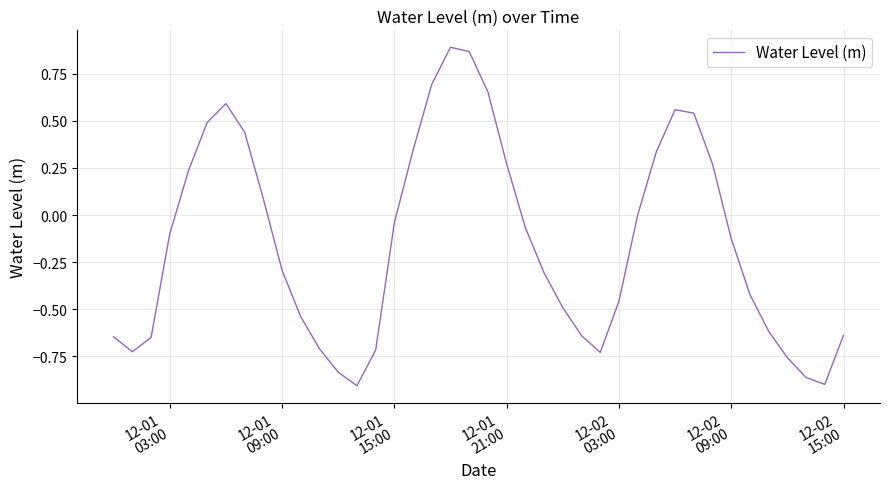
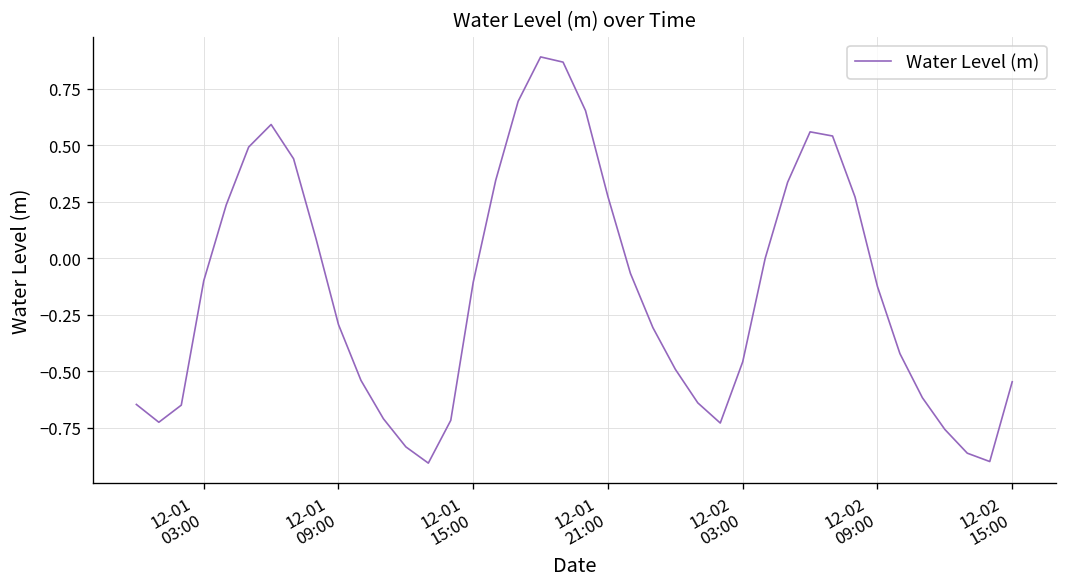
  {
    "12-01 03:00": -0.10,
    "12-01 09:00": -0.29,
-   "12-01 15:00": -0.04,
+   "12-01 15:00": -0.11,
    "12-01 21:00": 0.27,
    "12-02 03:00": -0.46,
    "12-02 09:00": -0.13,
-   "12-02 15:00": -0.64
+   "12-02 15:00": -0.55
  }
